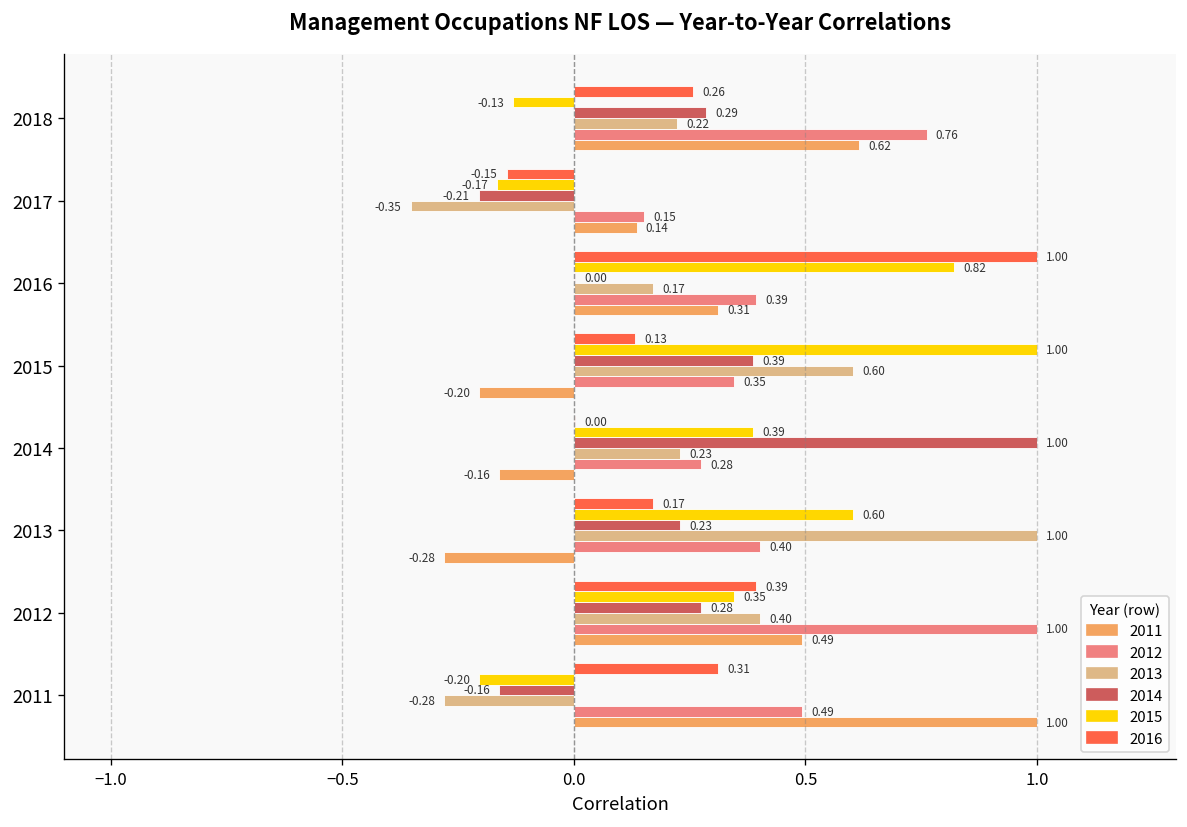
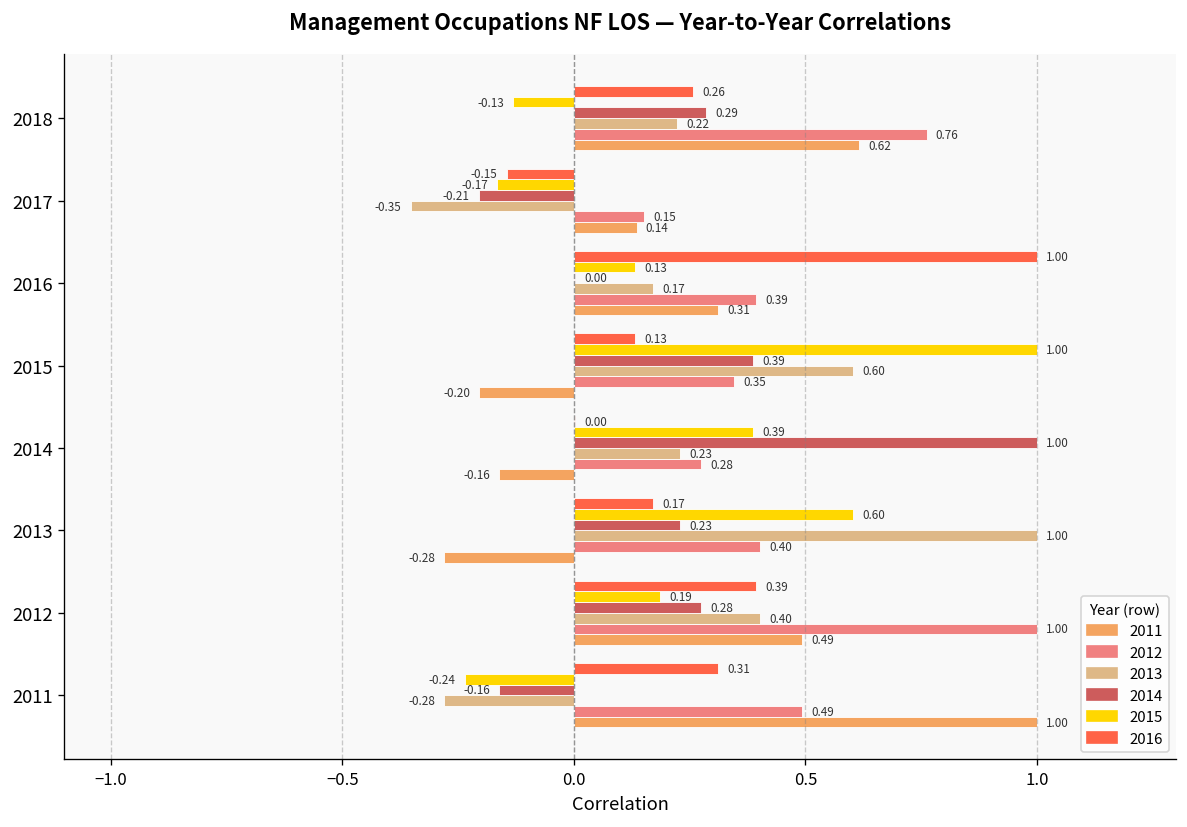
  {
    "2015": {
      "2018": -0.13,
      "2017": -0.17,
-     "2016": 0.82,
+     "2016": 0.13,
      "2015": 1.00,
      "2014": 0.39,
      "2013": 0.60,
-     "2012": 0.35,
-     "2011": -0.20
+     "2012": 0.19,
+     "2011": -0.24
    }
  }
